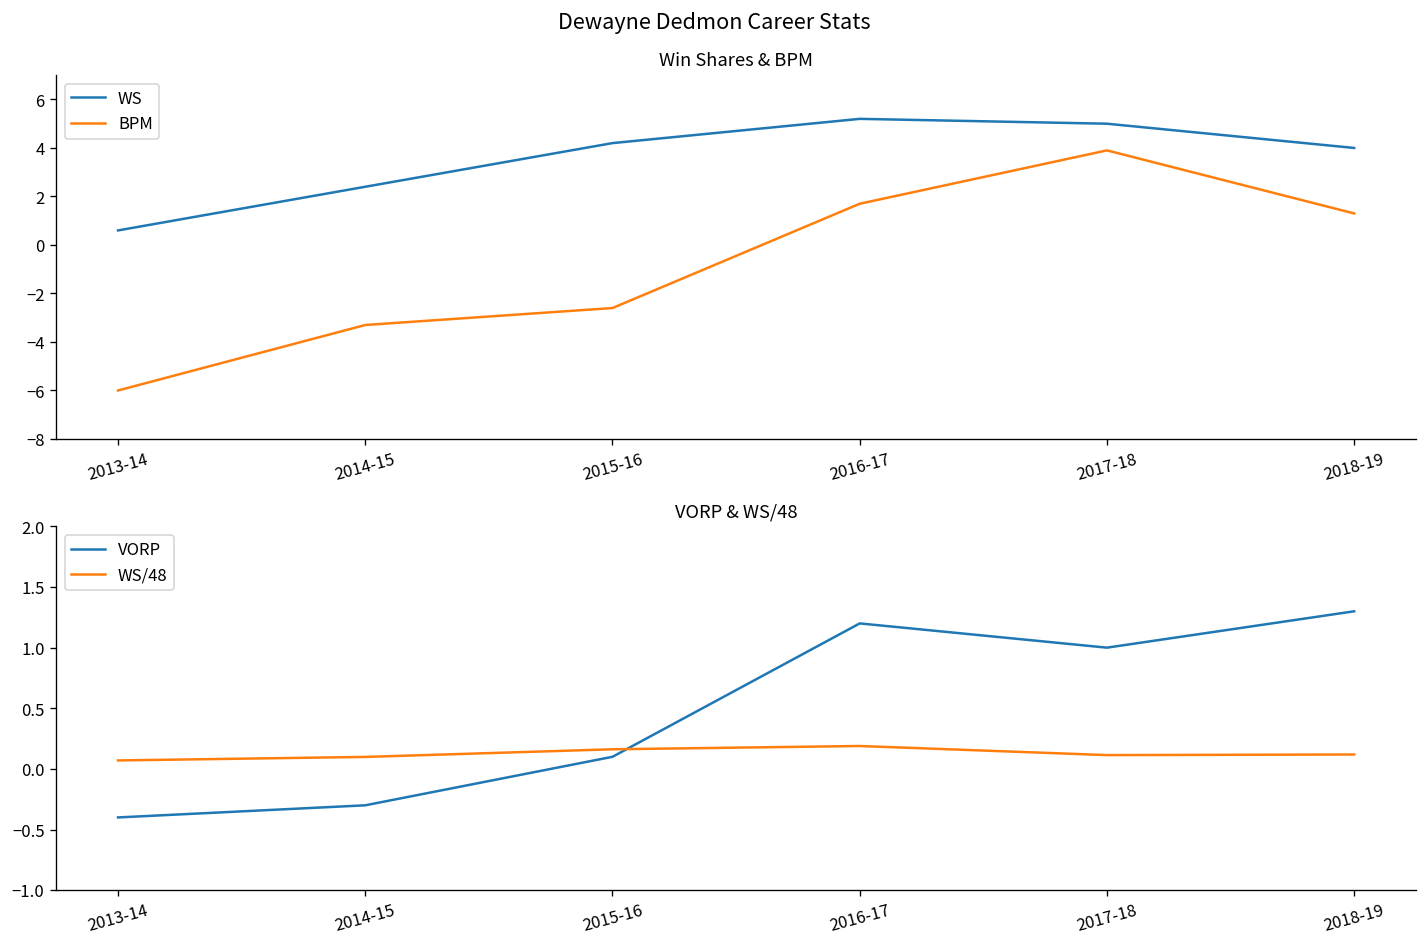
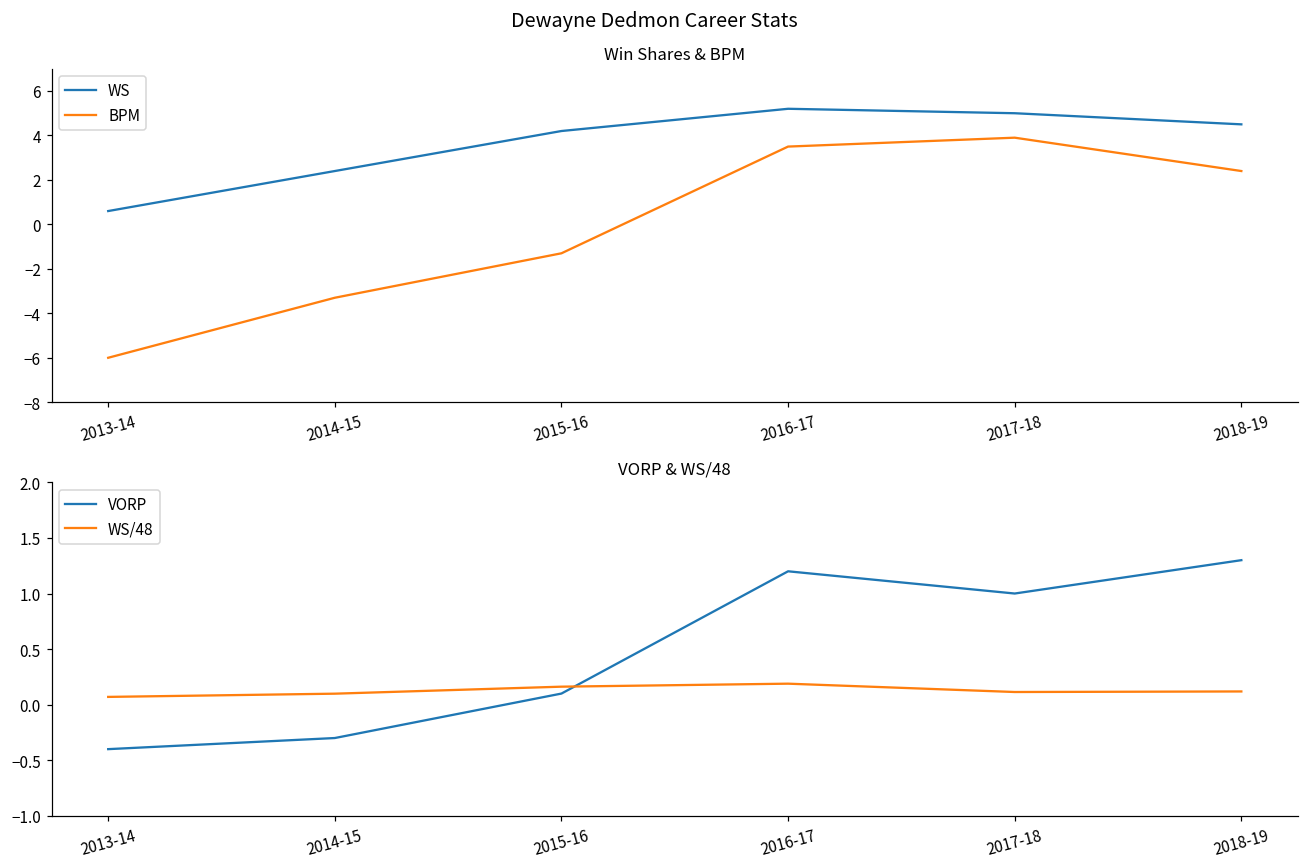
  {
    "Win Shares & BPM": {
      "WS": {
        "2013-14": 0.6,
        "2014-15": 2.4,
        "2015-16": 4.2,
        "2016-17": 5.2,
        "2017-18": 5.0,
-       "2018-19": 4.0
+       "2018-19": 4.5
      },
      "BPM": {
        "2013-14": -6.0,
        "2014-15": -3.3,
-       "2015-16": -2.6,
-       "2016-17": 1.7,
+       "2015-16": -1.3,
+       "2016-17": 3.5,
        "2017-18": 3.9,
-       "2018-19": 1.3
+       "2018-19": 2.4
      }
    },
    "VORP & WS/48": {
      "VORP": {
        "2013-14": -0.40,
        "2014-15": -0.30,
        "2015-16": 0.10,
        "2016-17": 1.20,
        "2017-18": 1.00,
        "2018-19": 1.30
      },
      "WS/48": {
        "2013-14": 0.07,
        "2014-15": 0.10,
        "2015-16": 0.16,
        "2016-17": 0.19,
        "2017-18": 0.11,
        "2018-19": 0.12
      }
    }
  }
